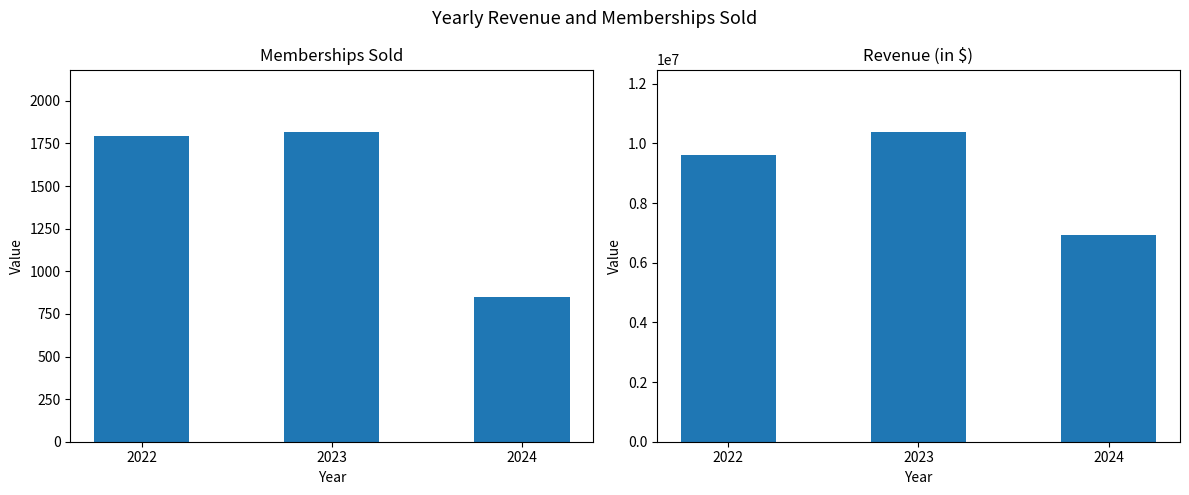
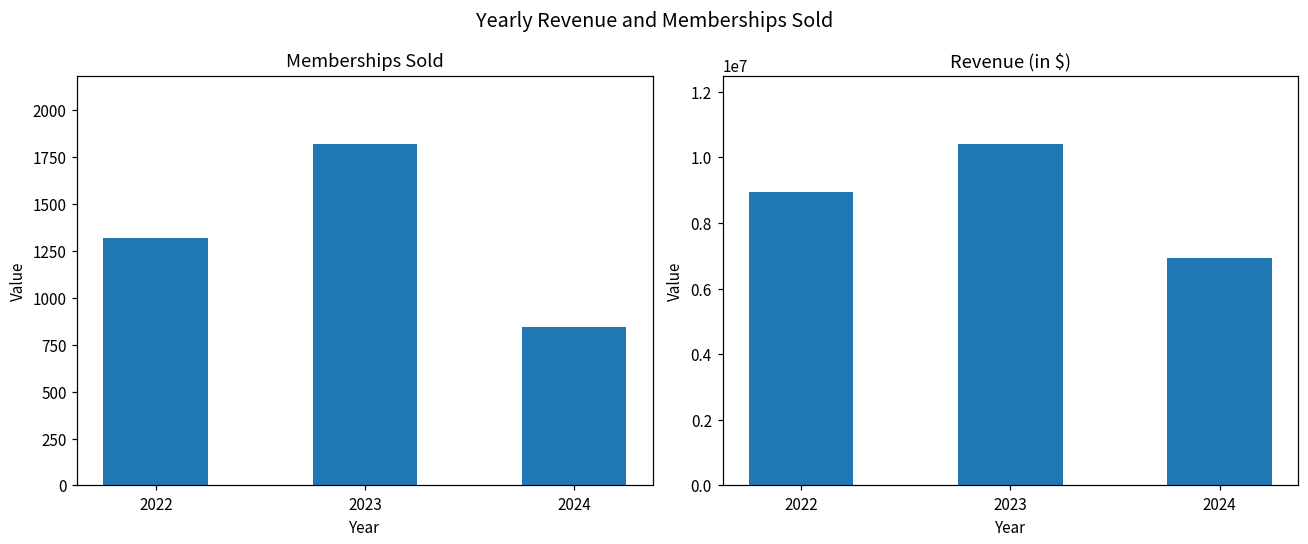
  {
    "Memberships Sold": {
-     "2022": 1800,
+     "2022": 1320,
      "2023": 1820,
      "2024": 850
    },
    "Revenue (in $)": {
-     "2022": 9600000,
+     "2022": 8900000,
      "2023": 10400000,
      "2024": 6900000
    }
  }
